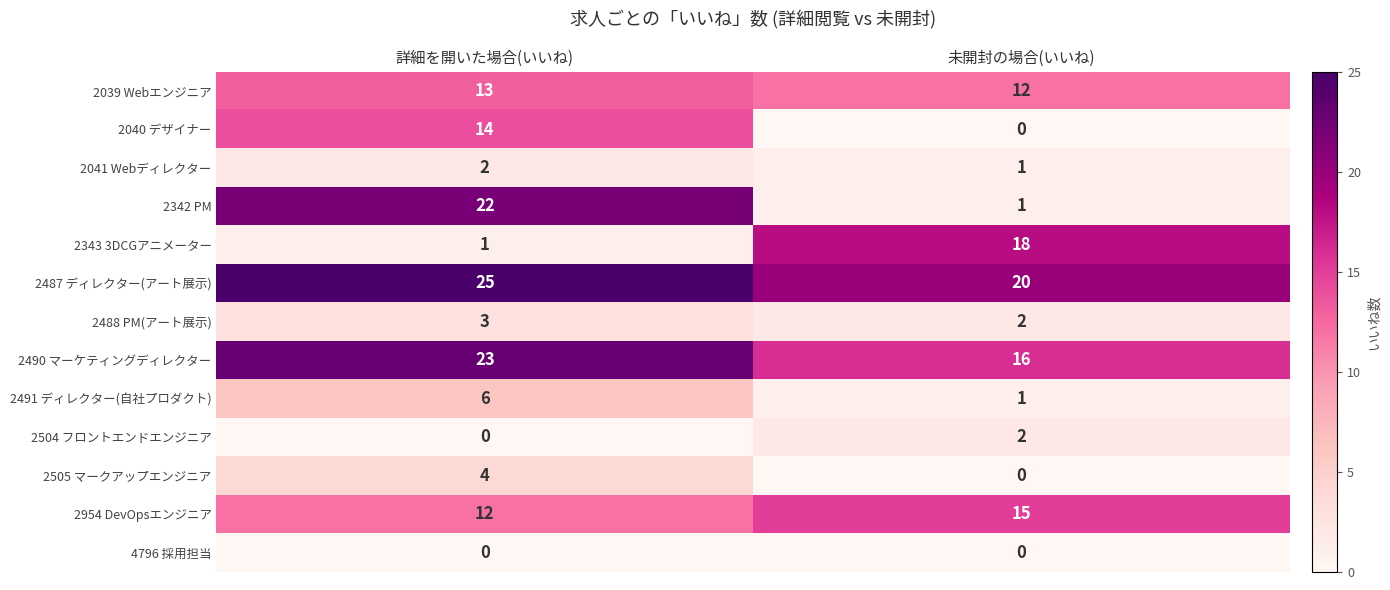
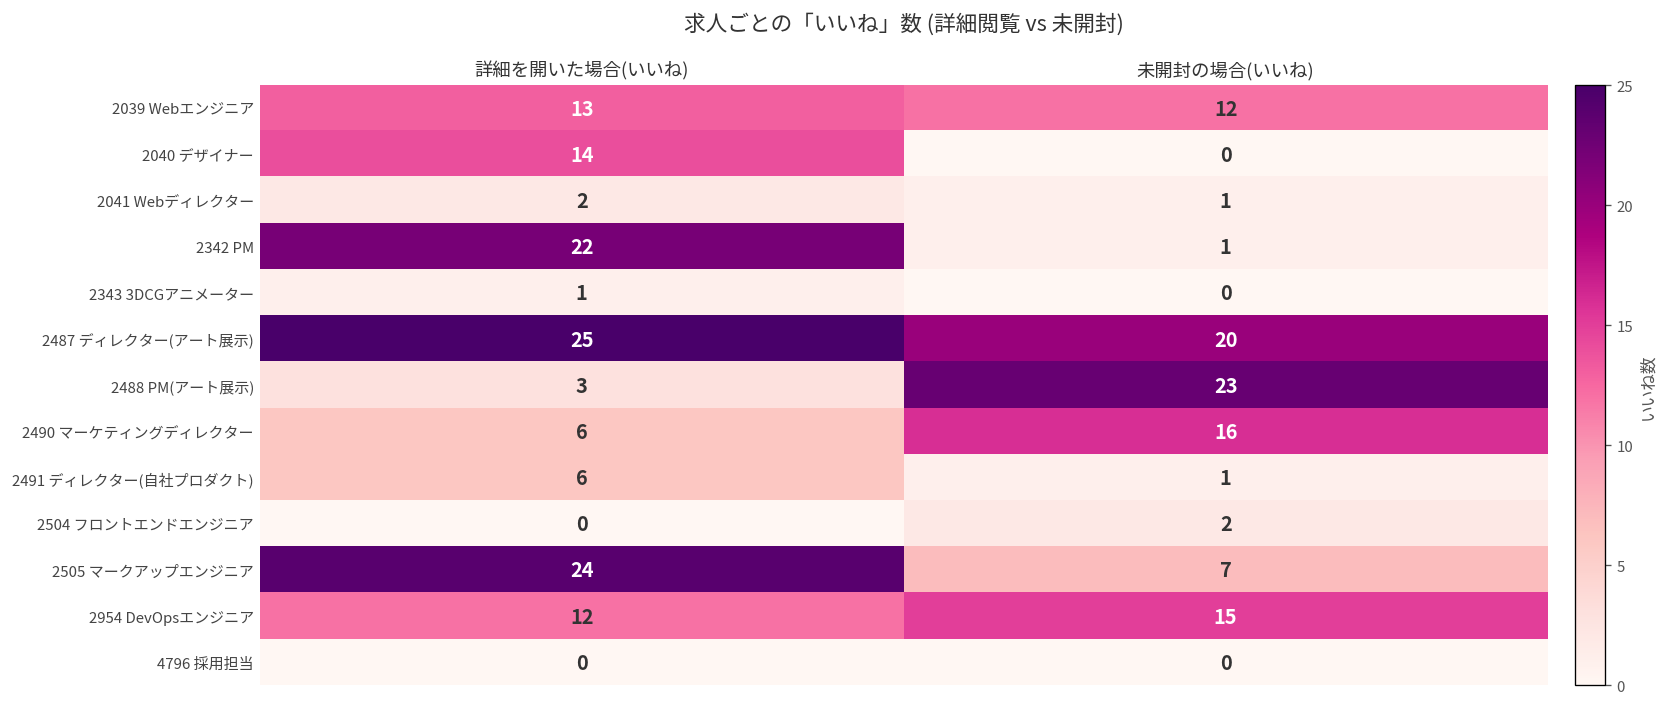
  {
    "2039 Webエンジニア": {
      "詳細を開いた場合(いいね)": 13,
      "未開封の場合(いいね)": 12
    },
    "2040 デザイナー": {
      "詳細を開いた場合(いいね)": 14,
      "未開封の場合(いいね)": 0
    },
    "2041 Webディレクター": {
      "詳細を開いた場合(いいね)": 2,
      "未開封の場合(いいね)": 1
    },
    "2342 PM": {
      "詳細を開いた場合(いいね)": 22,
      "未開封の場合(いいね)": 1
    },
    "2343 3DCGアニメーター": {
      "詳細を開いた場合(いいね)": 1,
-     "未開封の場合(いいね)": 18
+     "未開封の場合(いいね)": 0
    },
    "2487 ディレクター(アート展示)": {
      "詳細を開いた場合(いいね)": 25,
      "未開封の場合(いいね)": 20
    },
    "2488 PM(アート展示)": {
      "詳細を開いた場合(いいね)": 3,
-     "未開封の場合(いいね)": 2
+     "未開封の場合(いいね)": 23
    },
    "2490 マーケティングディレクター": {
-     "詳細を開いた場合(いいね)": 23,
+     "詳細を開いた場合(いいね)": 6,
      "未開封の場合(いいね)": 16
    },
    "2491 ディレクター(自社プロダクト)": {
      "詳細を開いた場合(いいね)": 6,
      "未開封の場合(いいね)": 1
    },
    "2504 フロントエンドエンジニア": {
      "詳細を開いた場合(いいね)": 0,
      "未開封の場合(いいね)": 2
    },
    "2505 マークアップエンジニア": {
-     "詳細を開いた場合(いいね)": 4,
-     "未開封の場合(いいね)": 0
+     "詳細を開いた場合(いいね)": 24,
+     "未開封の場合(いいね)": 7
    },
    "2954 DevOpsエンジニア": {
      "詳細を開いた場合(いいね)": 12,
      "未開封の場合(いいね)": 15
    },
    "4796 採用担当": {
      "詳細を開いた場合(いいね)": 0,
      "未開封の場合(いいね)": 0
    }
  }
